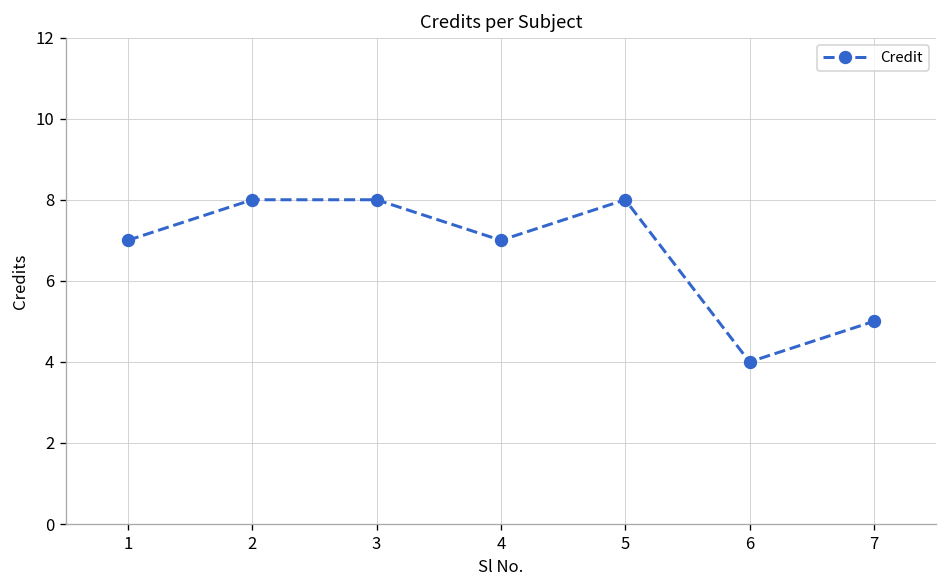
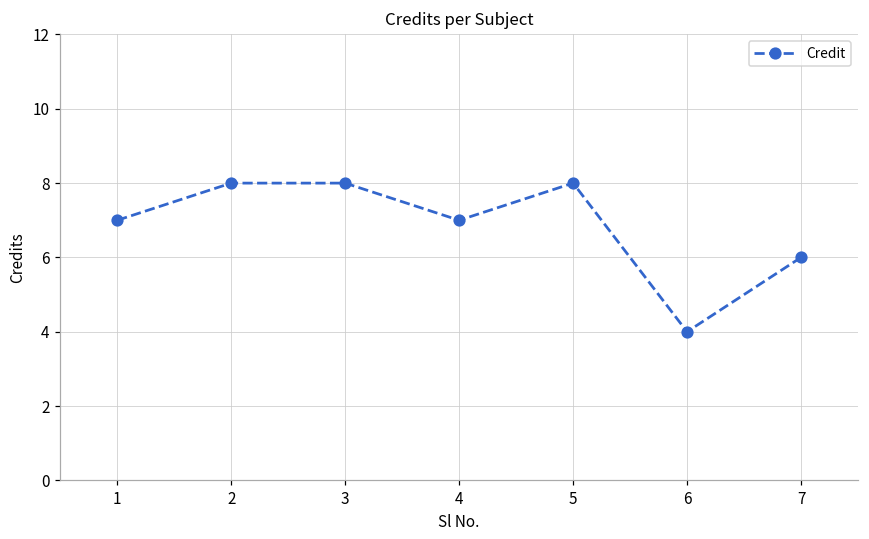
  {
    "1": 7,
    "2": 8,
    "3": 8,
    "4": 7,
    "5": 8,
    "6": 4,
-   "7": 5
+   "7": 6
  }
